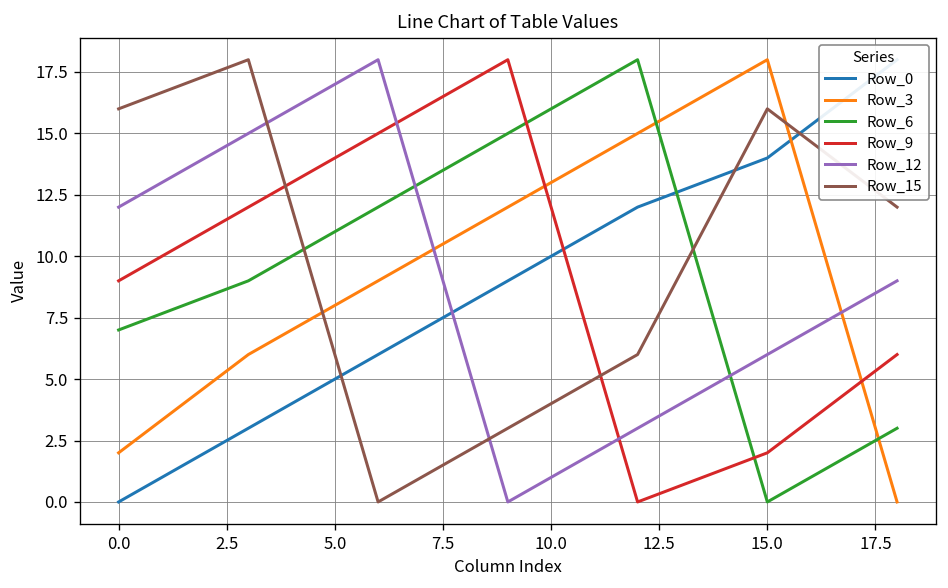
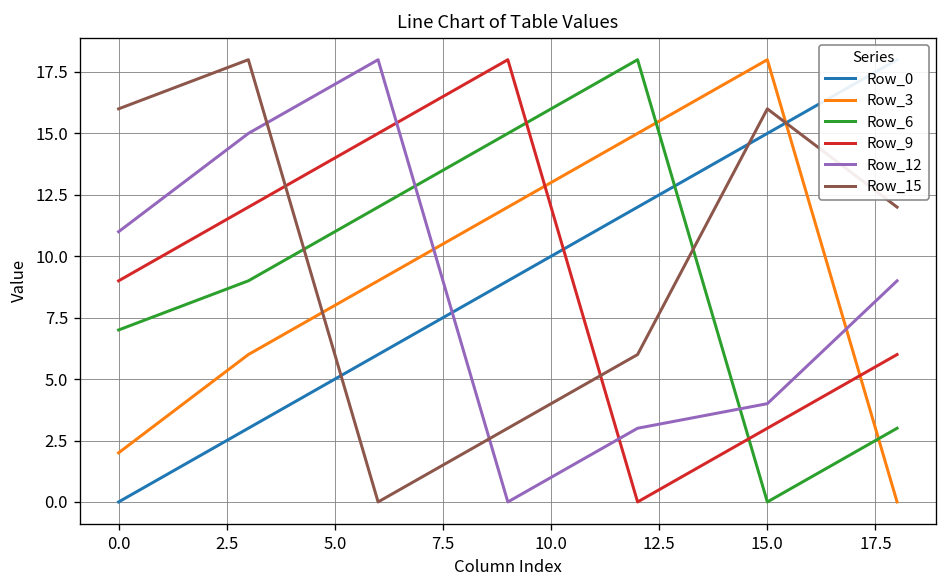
  {
    "Row_0": {
      "0.0": 0,
-     "15.0": 14
+     "15.0": 15
    },
    "Row_3": {
      "0.0": 2,
      "15.0": 18
    },
    "Row_6": {
      "0.0": 7,
      "15.0": 0
    },
    "Row_9": {
      "0.0": 9,
-     "15.0": 2
+     "15.0": 3
    },
    "Row_12": {
-     "0.0": 12,
-     "15.0": 6
+     "0.0": 11,
+     "15.0": 4
    },
    "Row_15": {
      "0.0": 16,
      "15.0": 16
    }
  }
